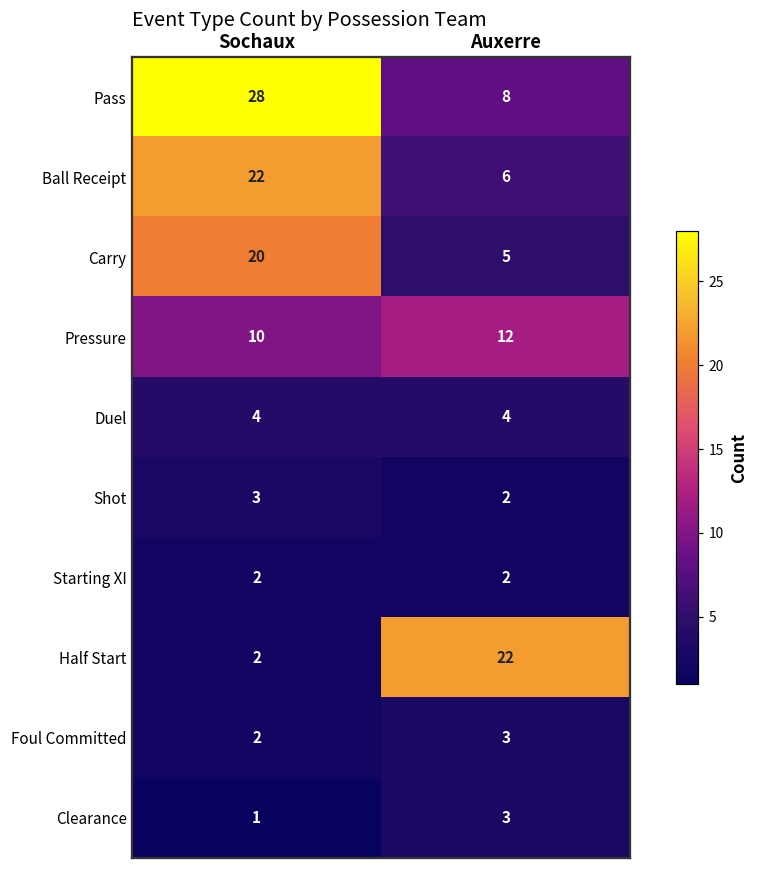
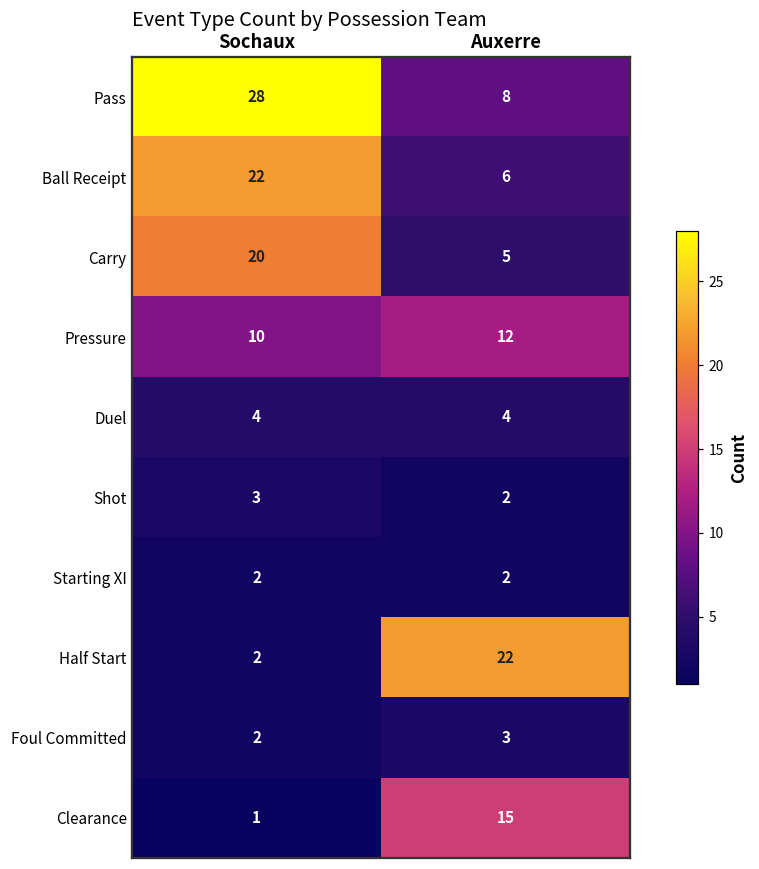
  {
    "Pass": {
      "Sochaux": 28,
      "Auxerre": 8
    },
    "Ball Receipt": {
      "Sochaux": 22,
      "Auxerre": 6
    },
    "Carry": {
      "Sochaux": 20,
      "Auxerre": 5
    },
    "Pressure": {
      "Sochaux": 10,
      "Auxerre": 12
    },
    "Duel": {
      "Sochaux": 4,
      "Auxerre": 4
    },
    "Shot": {
      "Sochaux": 3,
      "Auxerre": 2
    },
    "Starting XI": {
      "Sochaux": 2,
      "Auxerre": 2
    },
    "Half Start": {
      "Sochaux": 2,
      "Auxerre": 22
    },
    "Foul Committed": {
      "Sochaux": 2,
      "Auxerre": 3
    },
    "Clearance": {
      "Sochaux": 1,
-     "Auxerre": 3
+     "Auxerre": 15
    }
  }
